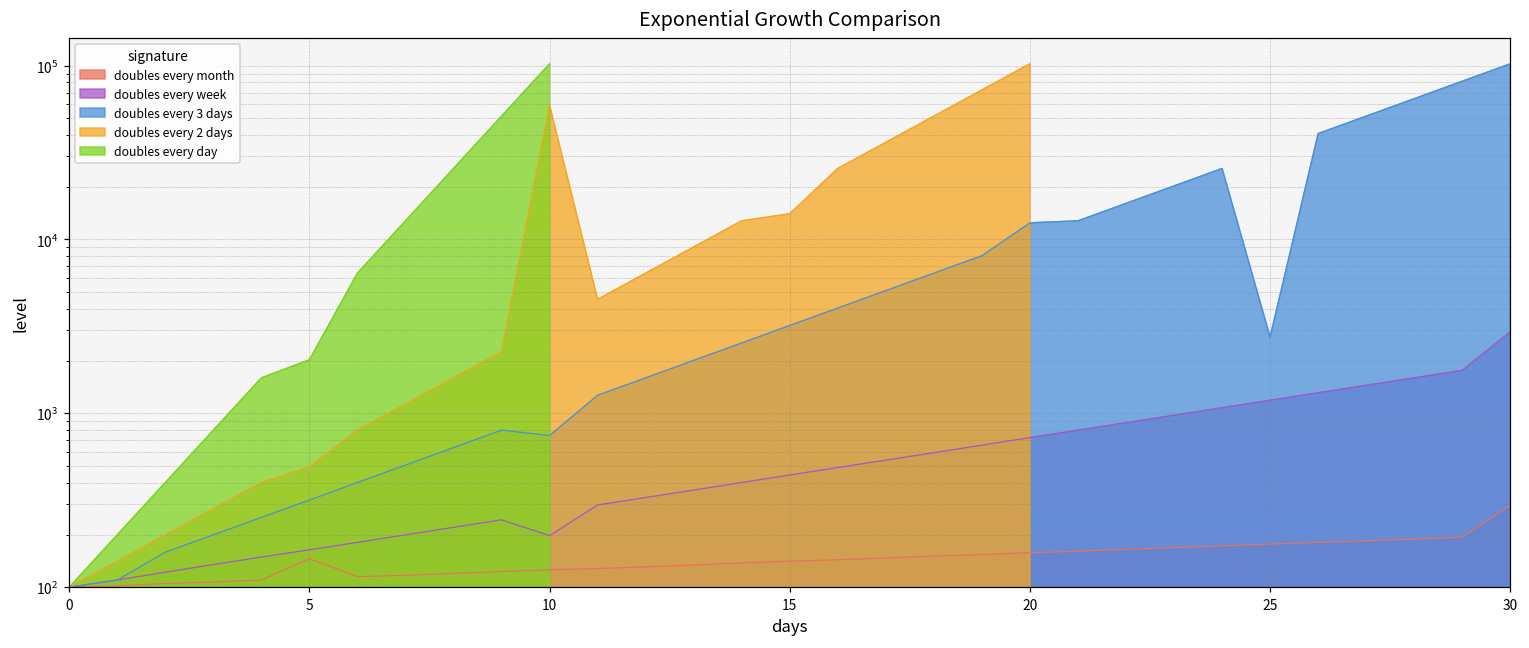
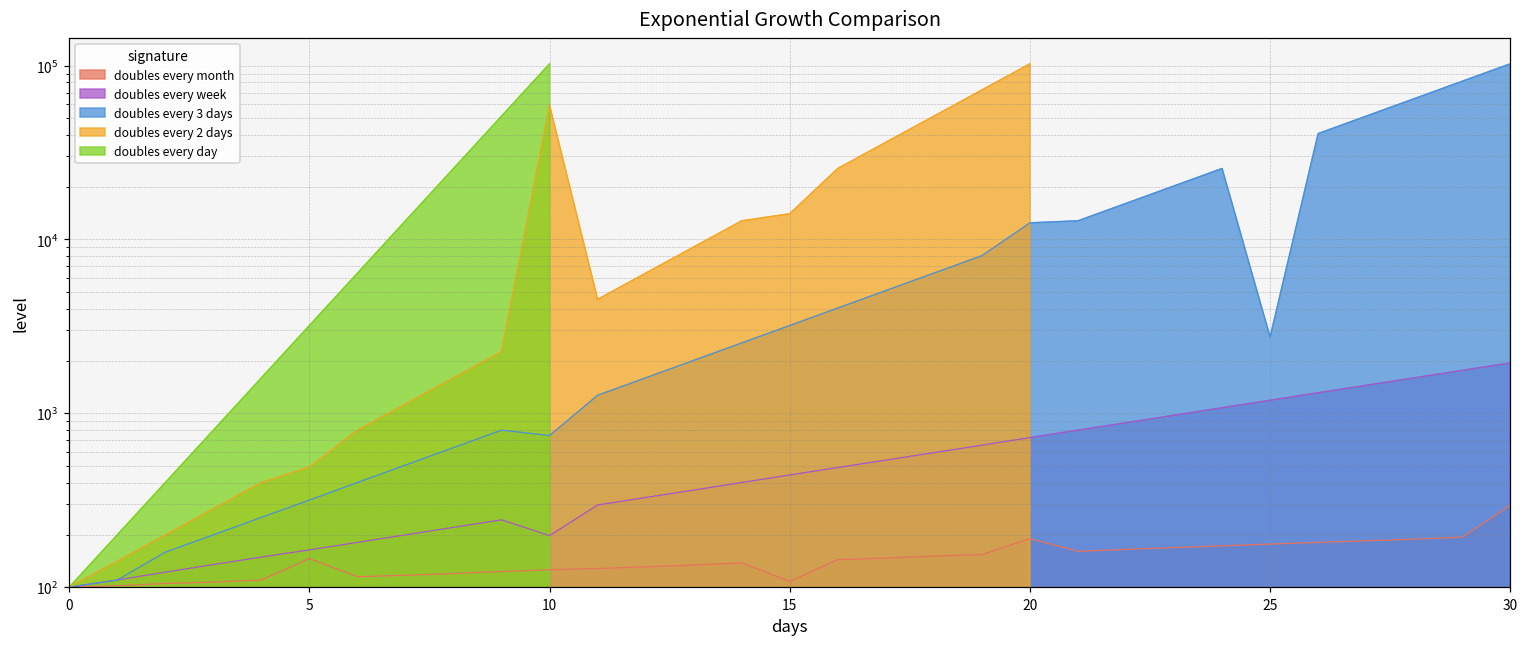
  {
    "doubles every month": {
      "5": 150,
      "10": 130,
-     "15": 140,
-     "20": 160,
+     "15": 110,
+     "20": 190,
      "25": 180,
      "30": 300
    },
    "doubles every week": {
      "5": 160,
      "10": 200,
      "15": 440,
      "20": 700,
      "25": 1200,
-     "30": 2900
+     "30": 2000
    },
    "doubles every 3 days": {
      "5": 320,
      "10": 700,
      "15": 3200,
      "20": 12000,
      "25": 2700,
      "30": 100000
    },
    "doubles every 2 days": {
      "5": 490,
      "10": 59000,
      "15": 14000,
      "20": 100000
    },
    "doubles every day": {
-     "5": 2000,
+     "5": 3200,
      "10": 100000
    }
  }
